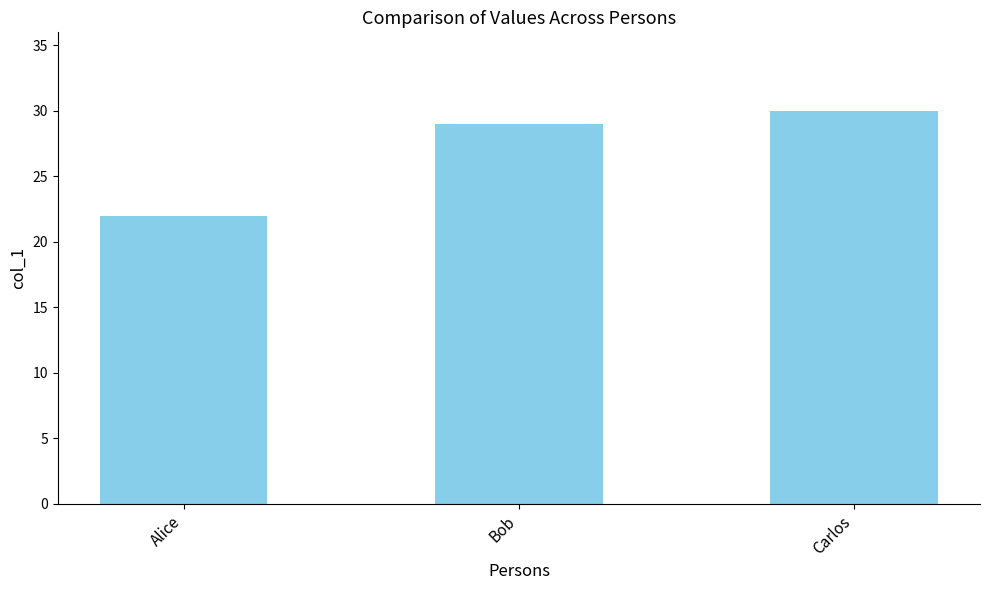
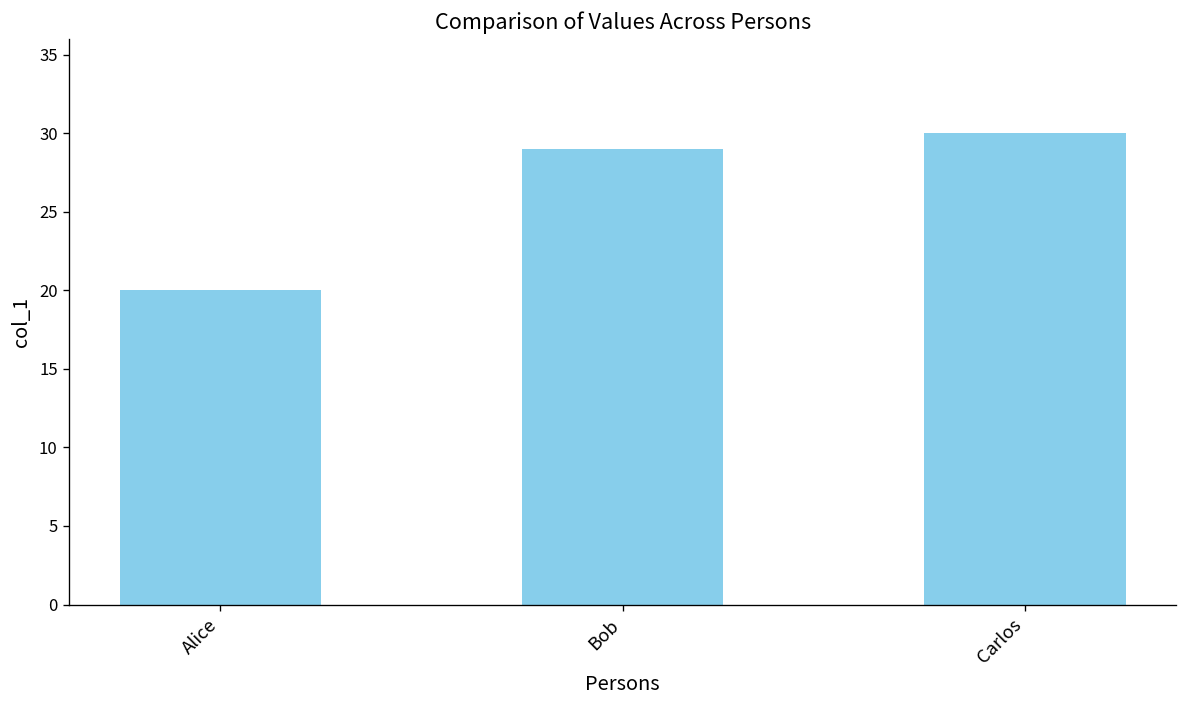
  {
-   "Alice": 22,
+   "Alice": 20,
    "Bob": 29,
    "Carlos": 30
  }
